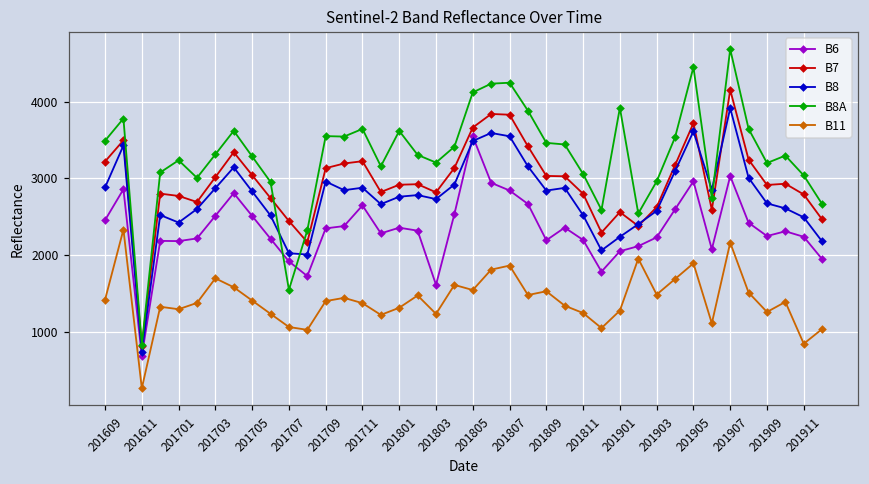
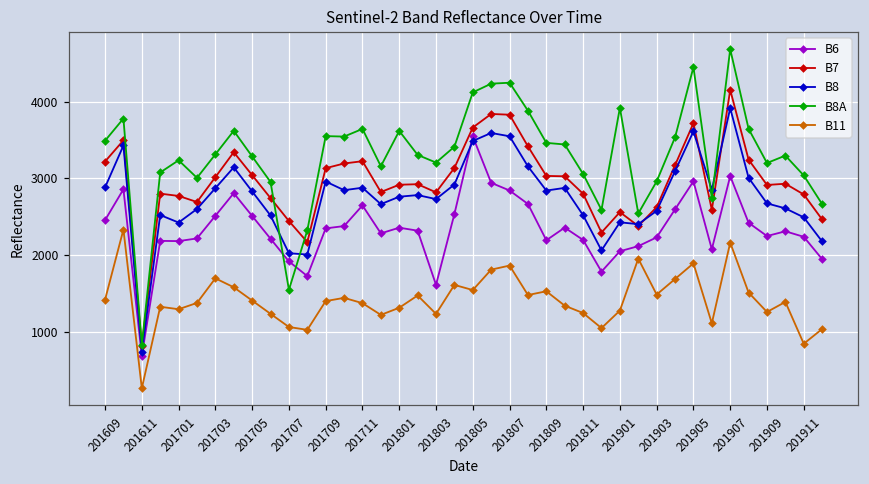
  {
    "B6": {
      "201609": 2500,
      "201611": 700,
      "201701": 2200,
      "201703": 2500,
      "201705": 2500,
      "201707": 1900,
      "201709": 2300,
      "201711": 2600,
      "201801": 2400,
      "201803": 1600,
      "201805": 3500,
      "201807": 2800,
      "201809": 2200,
      "201811": 2200,
      "201901": 2100,
      "201903": 2200,
      "201905": 3000,
      "201907": 3000,
      "201909": 2200,
      "201911": 2200
    },
    "B7": {
      "201609": 3200,
      "201701": 2800,
      "201703": 3000,
      "201705": 3000,
      "201707": 2400,
      "201709": 3100,
      "201711": 3200,
      "201801": 2900,
      "201803": 2800,
      "201805": 3700,
      "201807": 3800,
      "201809": 3000,
      "201811": 2800,
      "201901": 2600,
      "201903": 2600,
      "201905": 3700,
      "201907": 4200,
      "201909": 2900,
      "201911": 2800
    },
    "B8": {
      "201609": 2900,
      "201611": 700,
      "201701": 2400,
      "201703": 2900,
      "201705": 2800,
      "201707": 2000,
      "201709": 3000,
      "201711": 2900,
      "201801": 2800,
      "201803": 2700,
      "201805": 3500,
      "201807": 3600,
      "201809": 2800,
      "201811": 2500,
-     "201901": 2200,
+     "201901": 2400,
      "201903": 2600,
      "201905": 3600,
      "201907": 3900,
      "201909": 2700,
      "201911": 2500
    },
    "B8A": {
      "201609": 3500,
      "201701": 3200,
      "201703": 3300,
      "201705": 3300,
      "201707": 1500,
      "201709": 3600,
      "201711": 3600,
      "201801": 3600,
      "201803": 3200,
      "201805": 4100,
      "201807": 4200,
      "201809": 3500,
      "201811": 3100,
      "201901": 3900,
      "201903": 3000,
      "201905": 4500,
      "201907": 4700,
      "201909": 3200,
      "201911": 3000
    },
    "B11": {
      "201609": 1400,
      "201611": 300,
      "201701": 1300,
      "201703": 1700,
      "201705": 1400,
      "201707": 1100,
      "201709": 1400,
      "201711": 1400,
      "201801": 1300,
      "201803": 1200,
      "201805": 1500,
      "201807": 1900,
      "201809": 1500,
      "201811": 1200,
      "201901": 1300,
      "201903": 1500,
      "201905": 1900,
      "201907": 2200,
      "201909": 1300,
      "201911": 800
    }
  }
